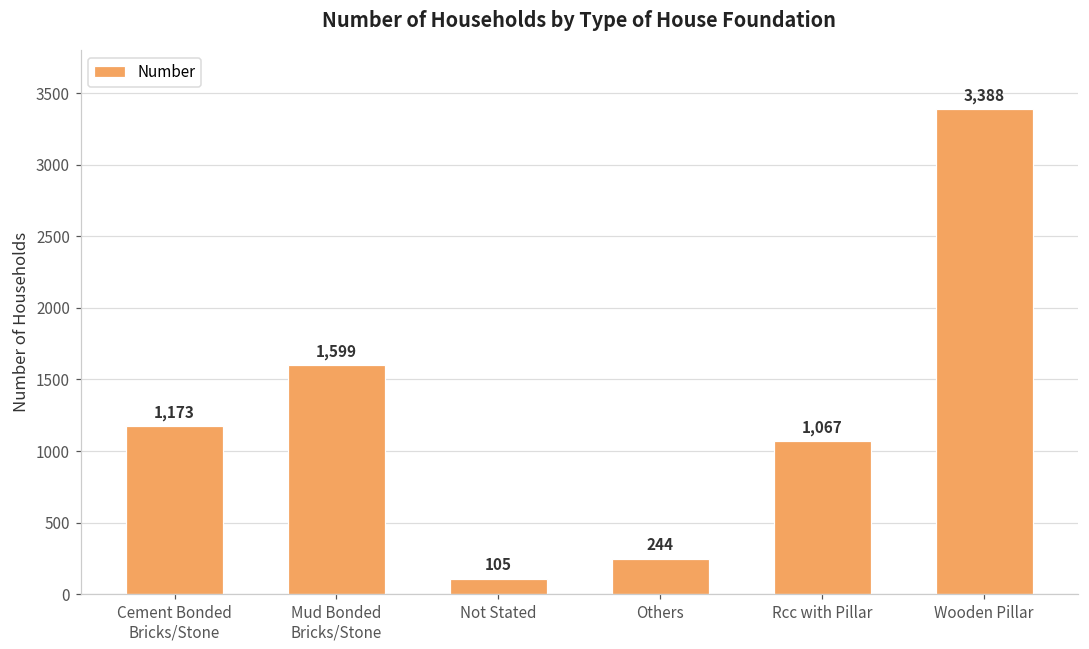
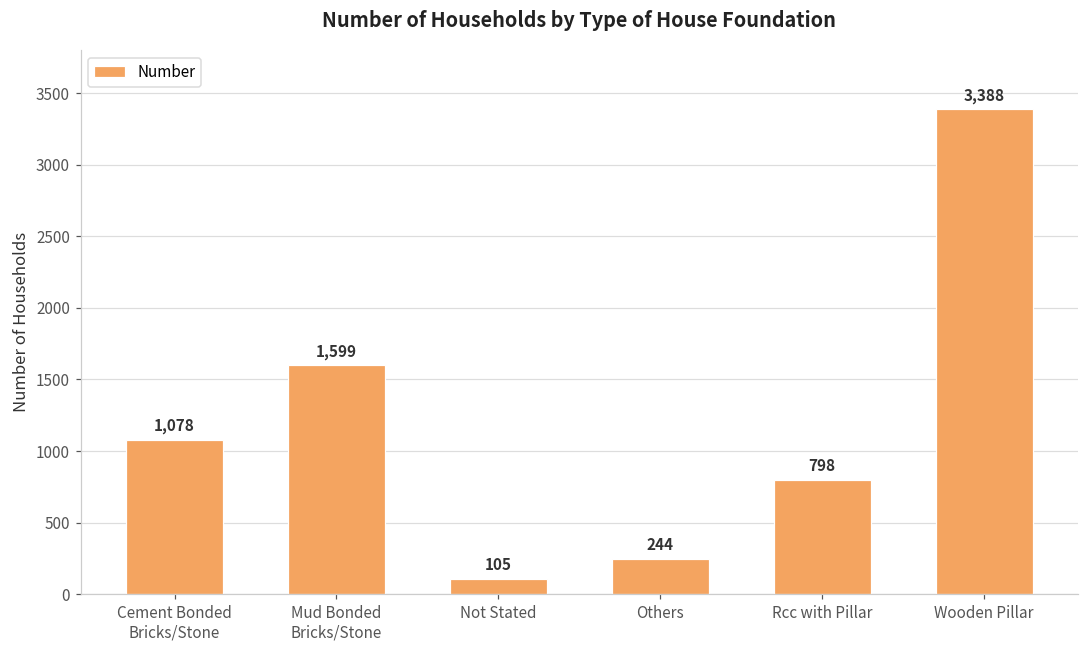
  {
-   "Cement Bonded Bricks/Stone": "1,173",
+   "Cement Bonded Bricks/Stone": "1,078",
    "Mud Bonded Bricks/Stone": "1,599",
    "Not Stated": "105",
    "Others": "244",
-   "Rcc with Pillar": "1,067",
+   "Rcc with Pillar": "798",
    "Wooden Pillar": "3,388"
  }
